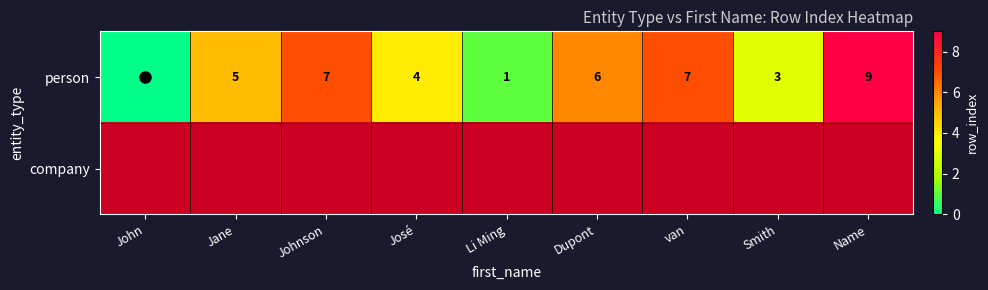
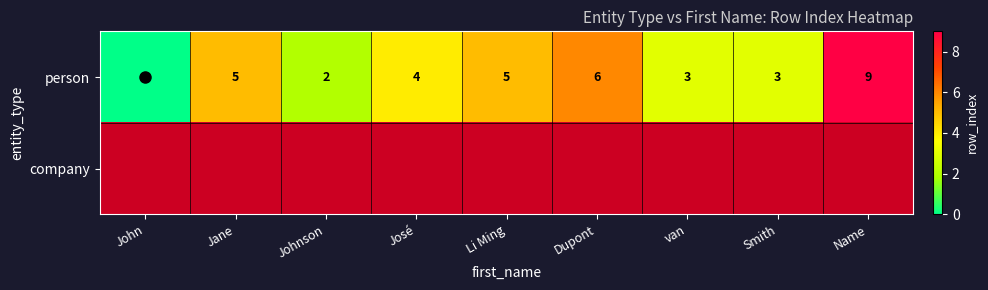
  {
    "person": {
      "Jane": 5,
-     "Johnson": 7,
+     "Johnson": 2,
      "José": 4,
-     "Li Ming": 1,
+     "Li Ming": 5,
      "Dupont": 6,
-     "van": 7,
+     "van": 3,
      "Smith": 3,
      "Name": 9
    }
  }
